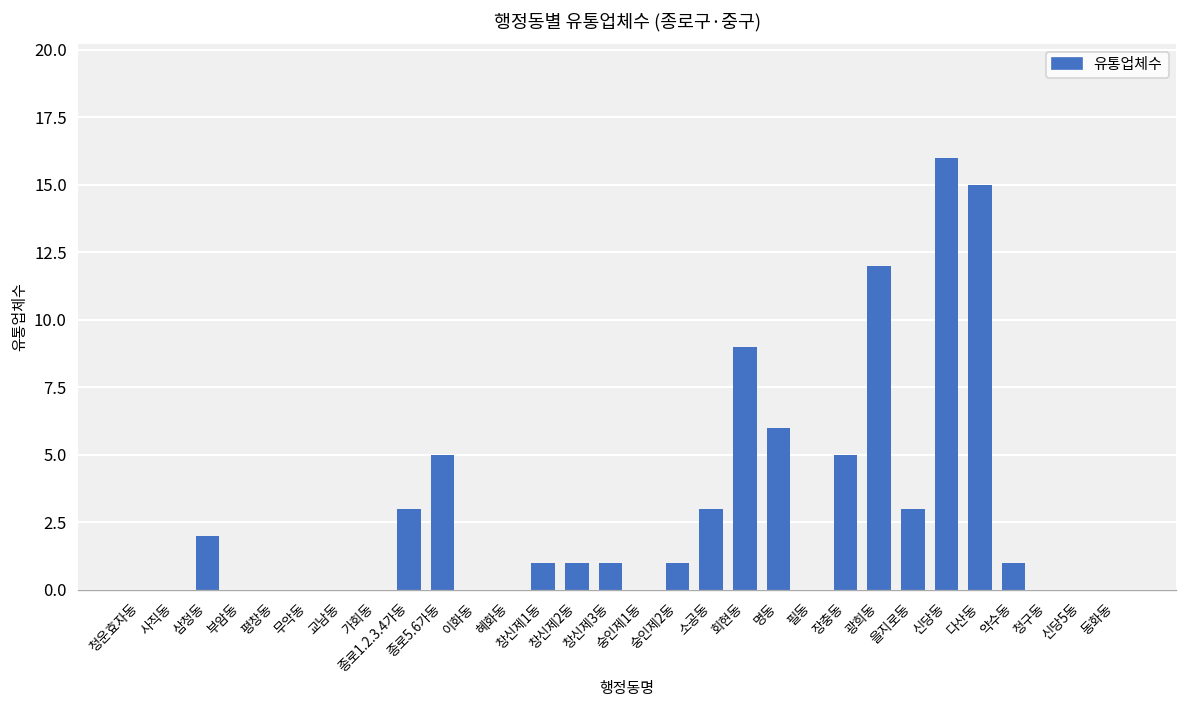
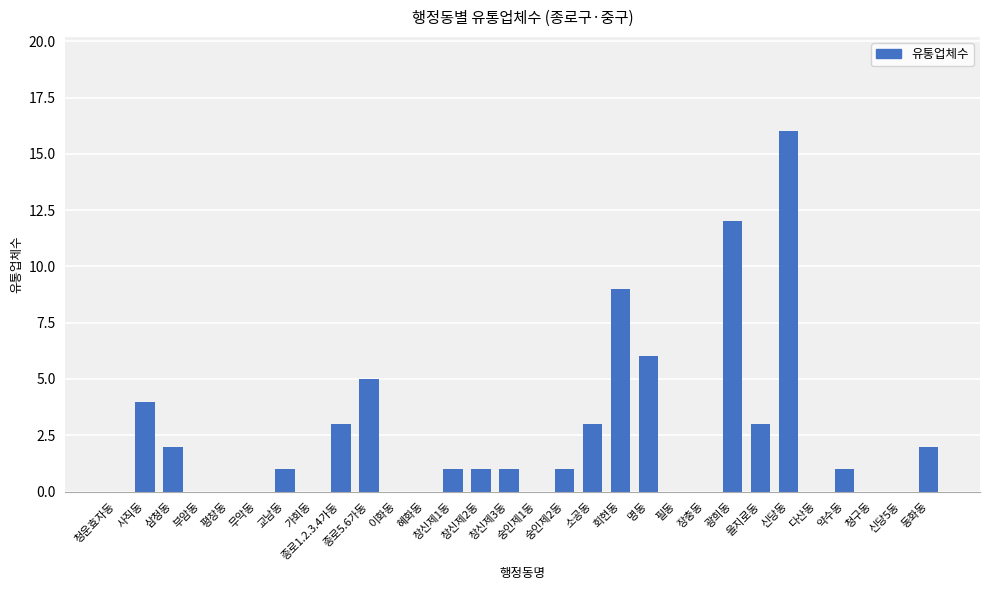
  {
    "청운효자동": 0,
-   "사직동": 0,
+   "사직동": 4,
    "삼청동": 2,
    "부암동": 0,
    "평창동": 0,
    "무악동": 0,
-   "교남동": 0,
+   "교남동": 1,
    "가회동": 0,
    "종로1.2.3.4가동": 3,
    "종로5.6가동": 5,
    "이화동": 0,
    "혜화동": 0,
    "창신제1동": 1,
    "창신제2동": 1,
    "창신제3동": 1,
    "숭인제1동": 0,
    "숭인제2동": 1,
    "소공동": 3,
    "회현동": 9,
    "명동": 6,
    "필동": 0,
-   "장충동": 5,
+   "장충동": 0,
    "광희동": 12,
    "을지로동": 3,
    "신당동": 16,
-   "다산동": 15,
+   "다산동": 0,
    "약수동": 1,
    "청구동": 0,
    "신당5동": 0,
-   "동화동": 0
+   "동화동": 2
  }
